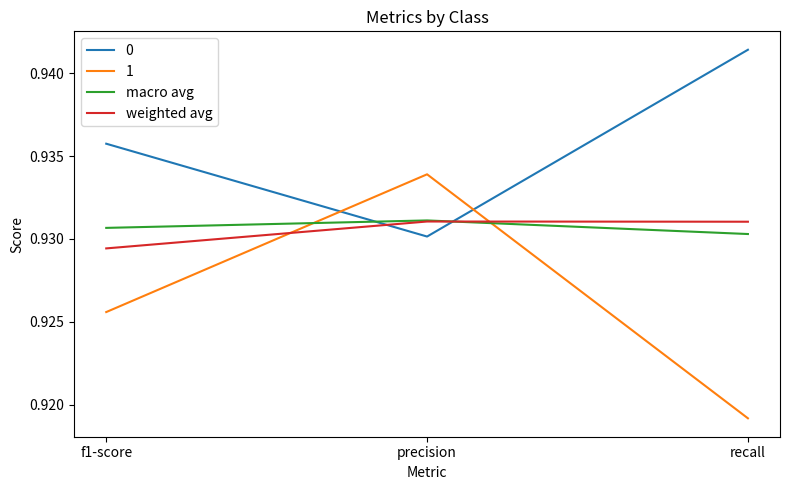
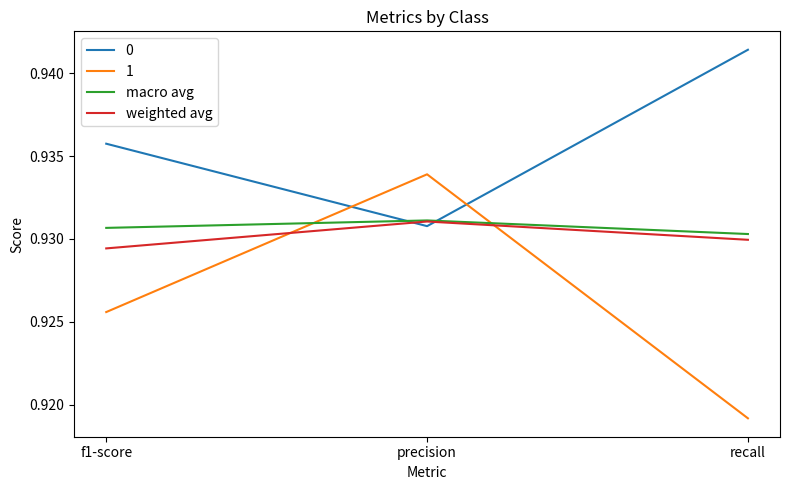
  {
    "0": {
      "f1-score": 0.9357,
-     "precision": 0.9301,
+     "precision": 0.9308,
      "recall": 0.9414
    },
    "1": {
      "f1-score": 0.9256,
      "precision": 0.9339,
      "recall": 0.9192
    },
    "macro avg": {
      "f1-score": 0.9307,
      "recall": 0.9303
    },
    "weighted avg": {
      "f1-score": 0.9294,
-     "recall": 0.9310
+     "recall": 0.9299
    }
  }
